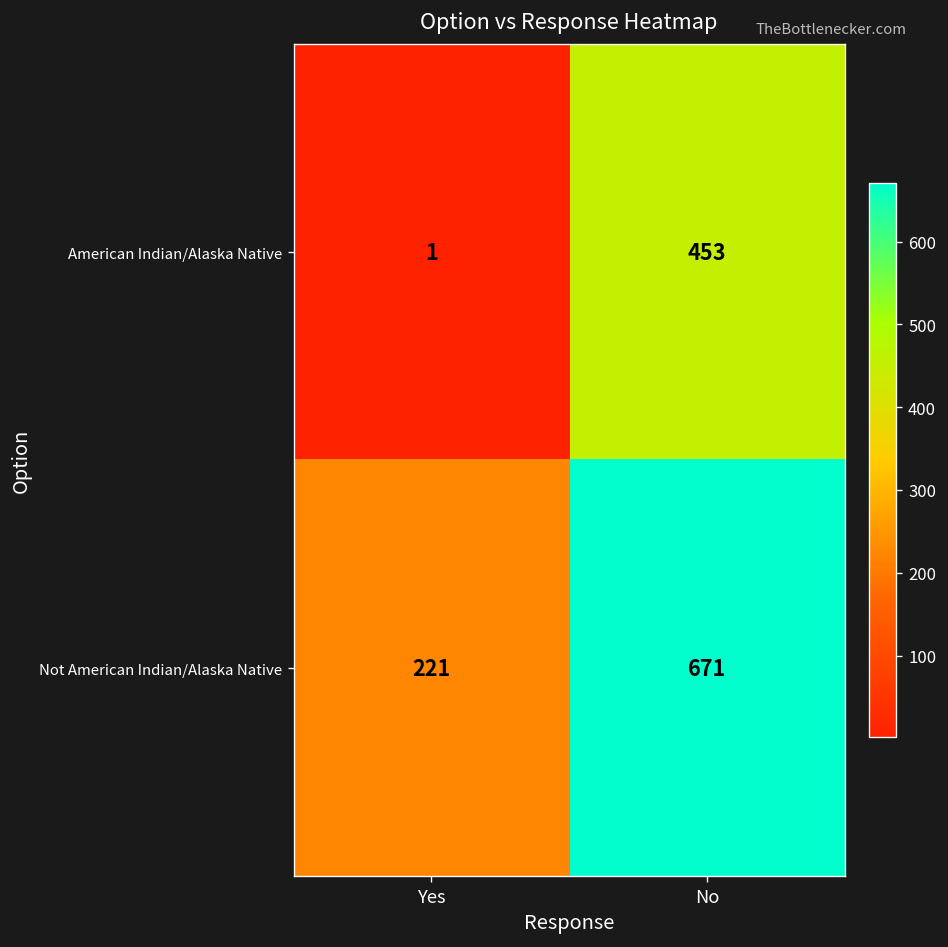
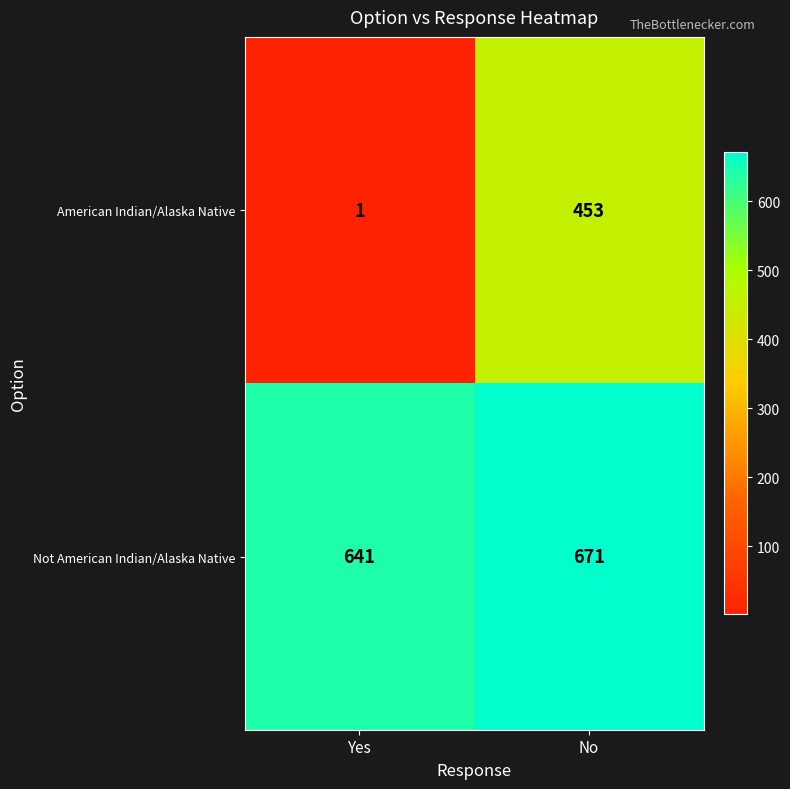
  {
    "American Indian/Alaska Native": {
      "Yes": 1,
      "No": 453
    },
    "Not American Indian/Alaska Native": {
-     "Yes": 221,
+     "Yes": 641,
      "No": 671
    }
  }
